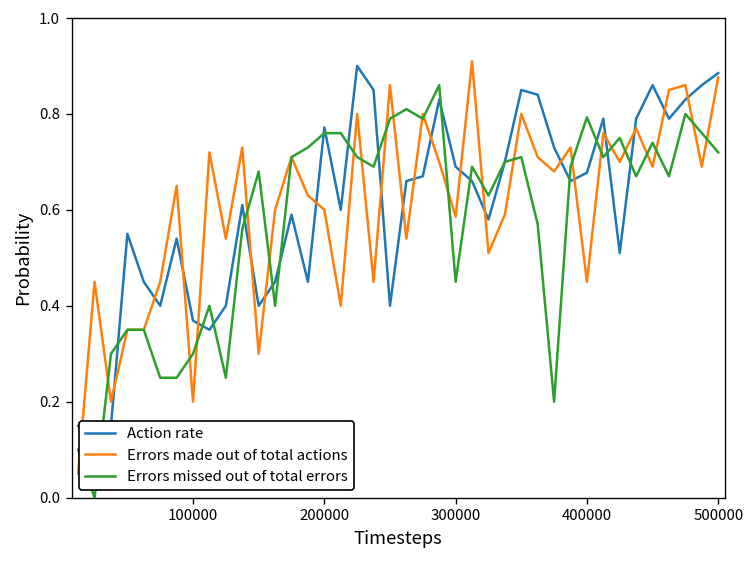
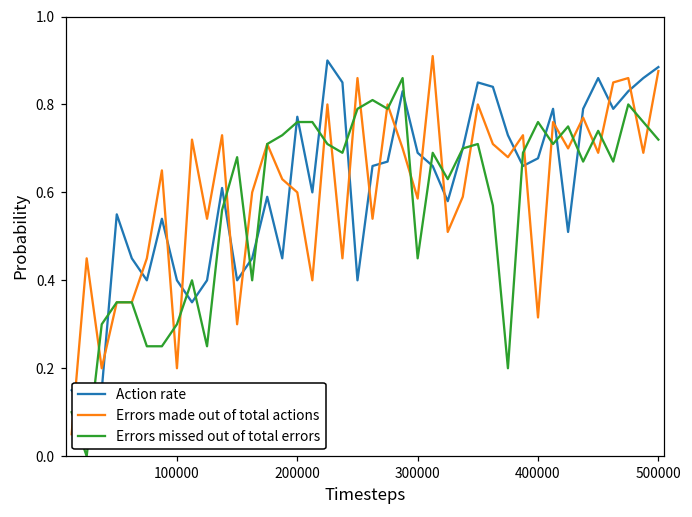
  {
    "Action rate": {
-     "100000": 0.37,
+     "100000": 0.40,
      "200000": 0.77,
      "300000": 0.69,
      "400000": 0.68,
      "500000": 0.89
    },
    "Errors made out of total actions": {
      "100000": 0.20,
      "200000": 0.60,
      "300000": 0.59,
-     "400000": 0.45,
+     "400000": 0.32,
      "500000": 0.88
    },
    "Errors missed out of total errors": {
      "100000": 0.30,
      "200000": 0.76,
      "300000": 0.45,
-     "400000": 0.79,
+     "400000": 0.76,
      "500000": 0.72
    }
  }
